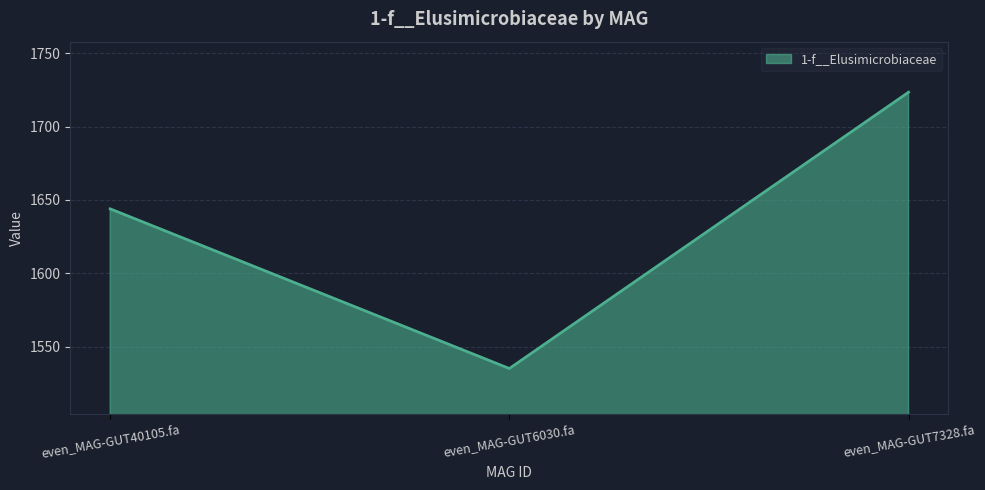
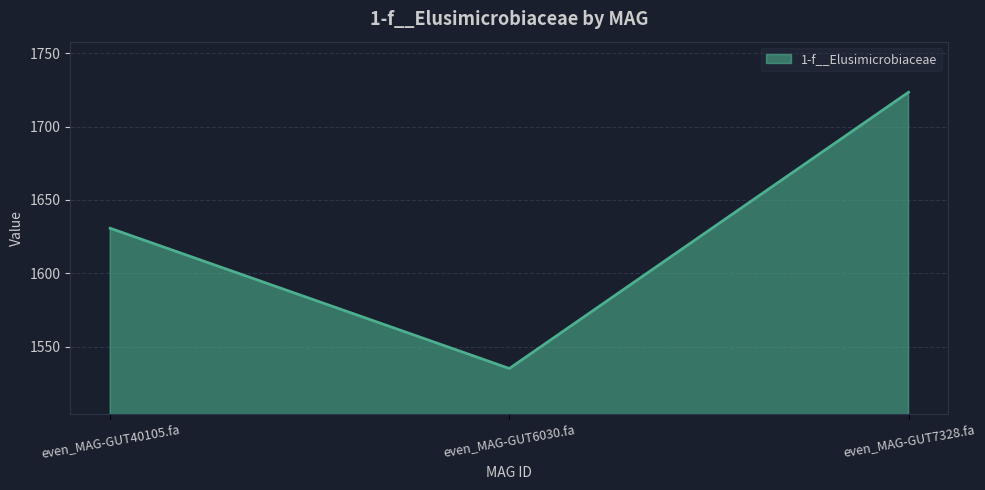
  {
-   "even_MAG-GUT40105.fa": 1644,
+   "even_MAG-GUT40105.fa": 1631,
    "even_MAG-GUT6030.fa": 1535,
    "even_MAG-GUT7328.fa": 1723
  }
